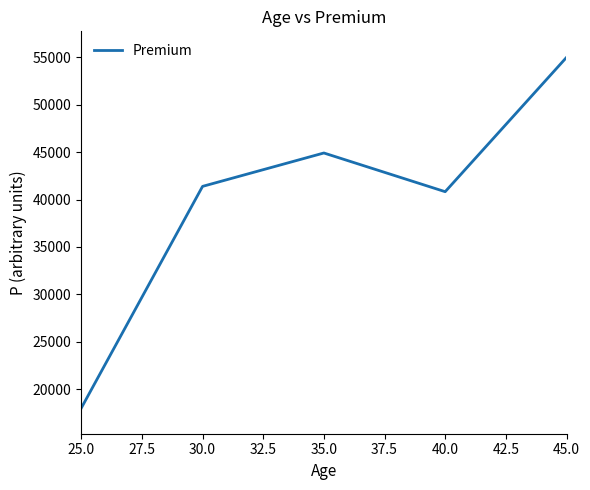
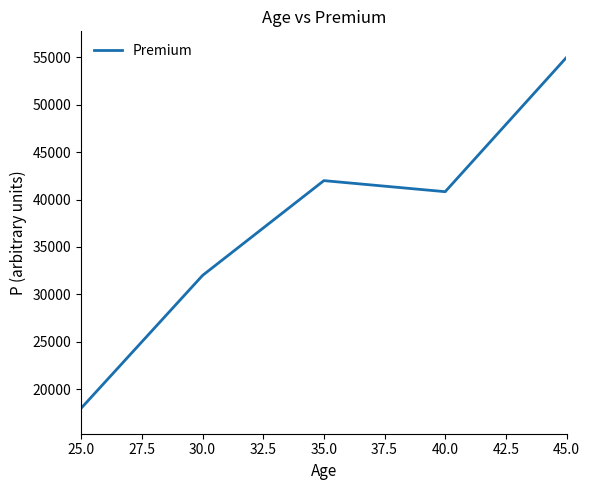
  {
    "25.0": 18000,
-   "30.0": 41000,
-   "35.0": 45000,
+   "30.0": 32000,
+   "35.0": 42000,
    "40.0": 41000,
    "45.0": 55000
  }
